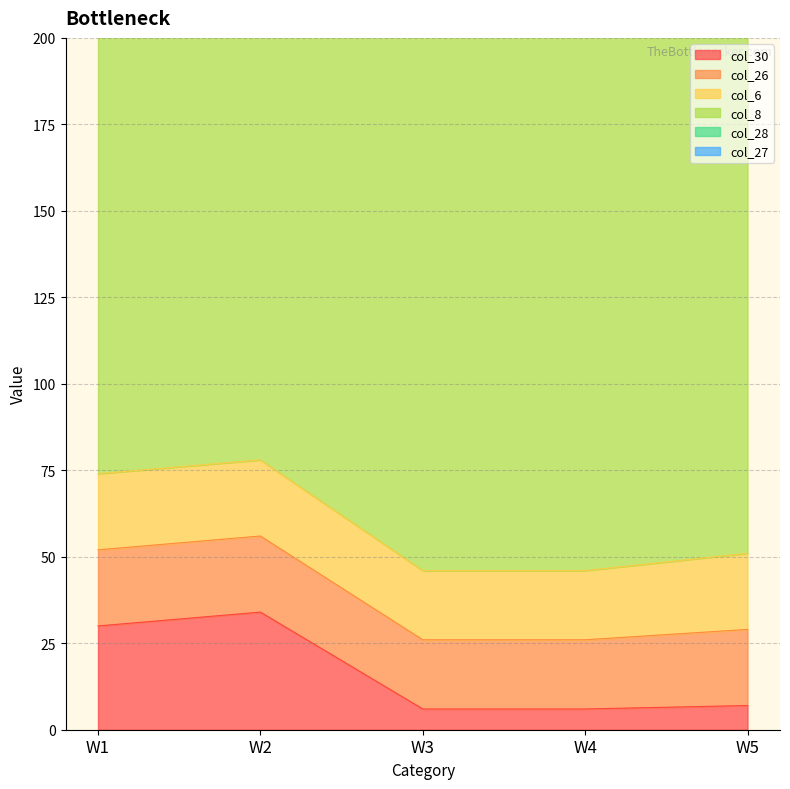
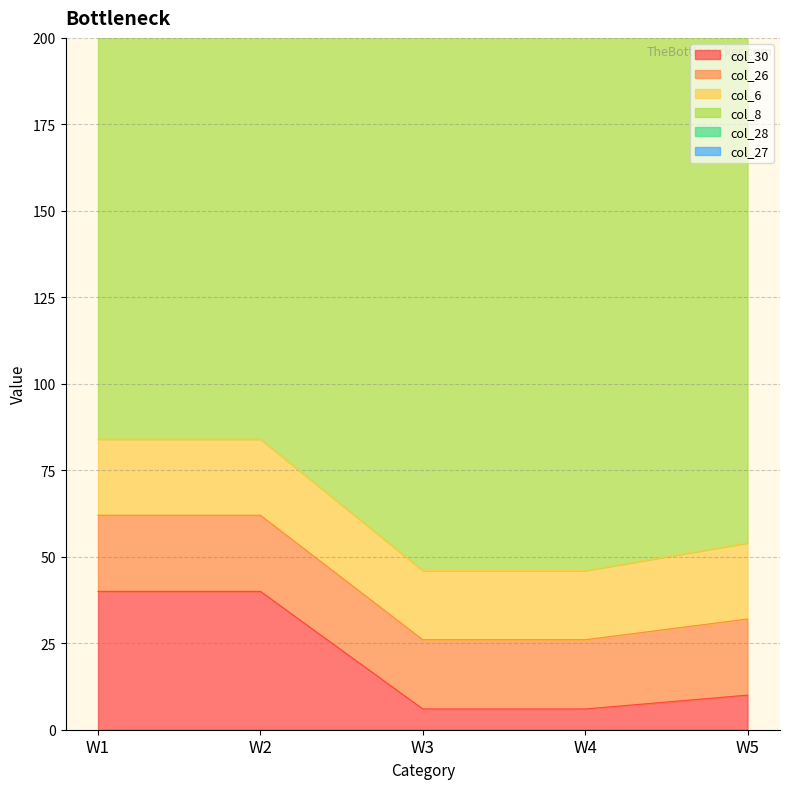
  {
    "col_30": {
-     "W1": 30,
-     "W2": 34,
+     "W1": 40,
+     "W2": 40,
      "W3": 6,
      "W4": 6,
-     "W5": 7
+     "W5": 10
    },
    "col_26": {
      "W1": 22,
      "W2": 22,
      "W3": 20,
      "W4": 20,
      "W5": 22
    },
    "col_6": {
      "W1": 22,
      "W2": 22,
      "W3": 20,
      "W4": 20,
      "W5": 22
    }
  }
